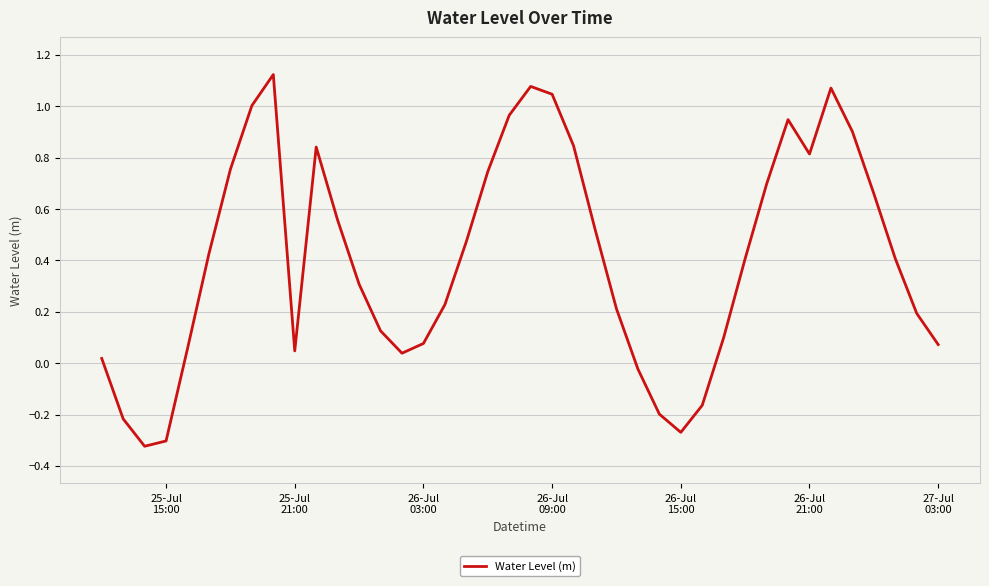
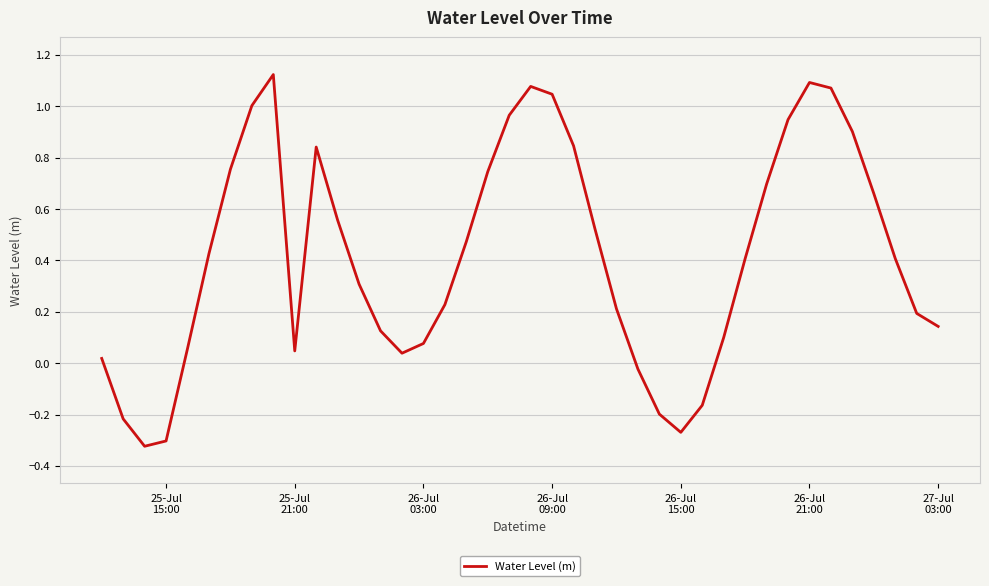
  {
    "25-Jul 15:00": -0.30,
    "25-Jul 21:00": 0.05,
    "26-Jul 03:00": 0.08,
    "26-Jul 09:00": 1.05,
    "26-Jul 15:00": -0.27,
-   "26-Jul 21:00": 0.81,
-   "27-Jul 03:00": 0.07
+   "26-Jul 21:00": 1.09,
+   "27-Jul 03:00": 0.14
  }
